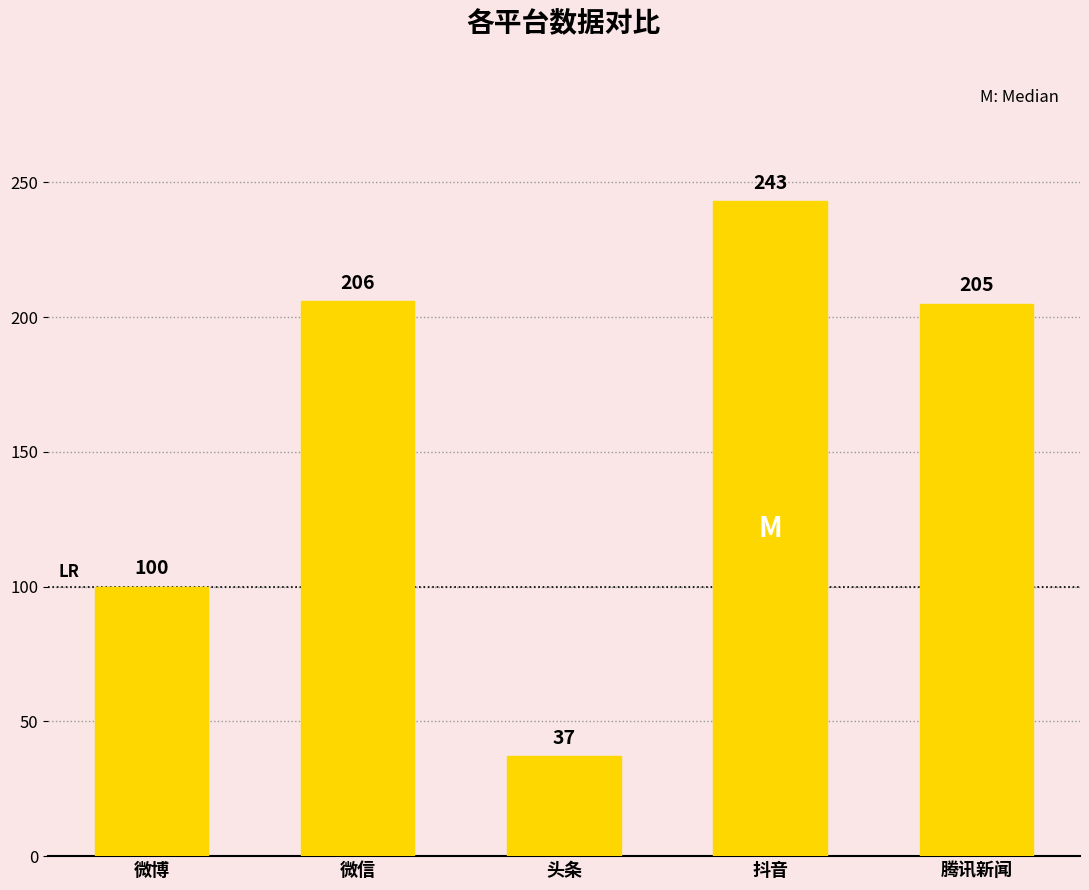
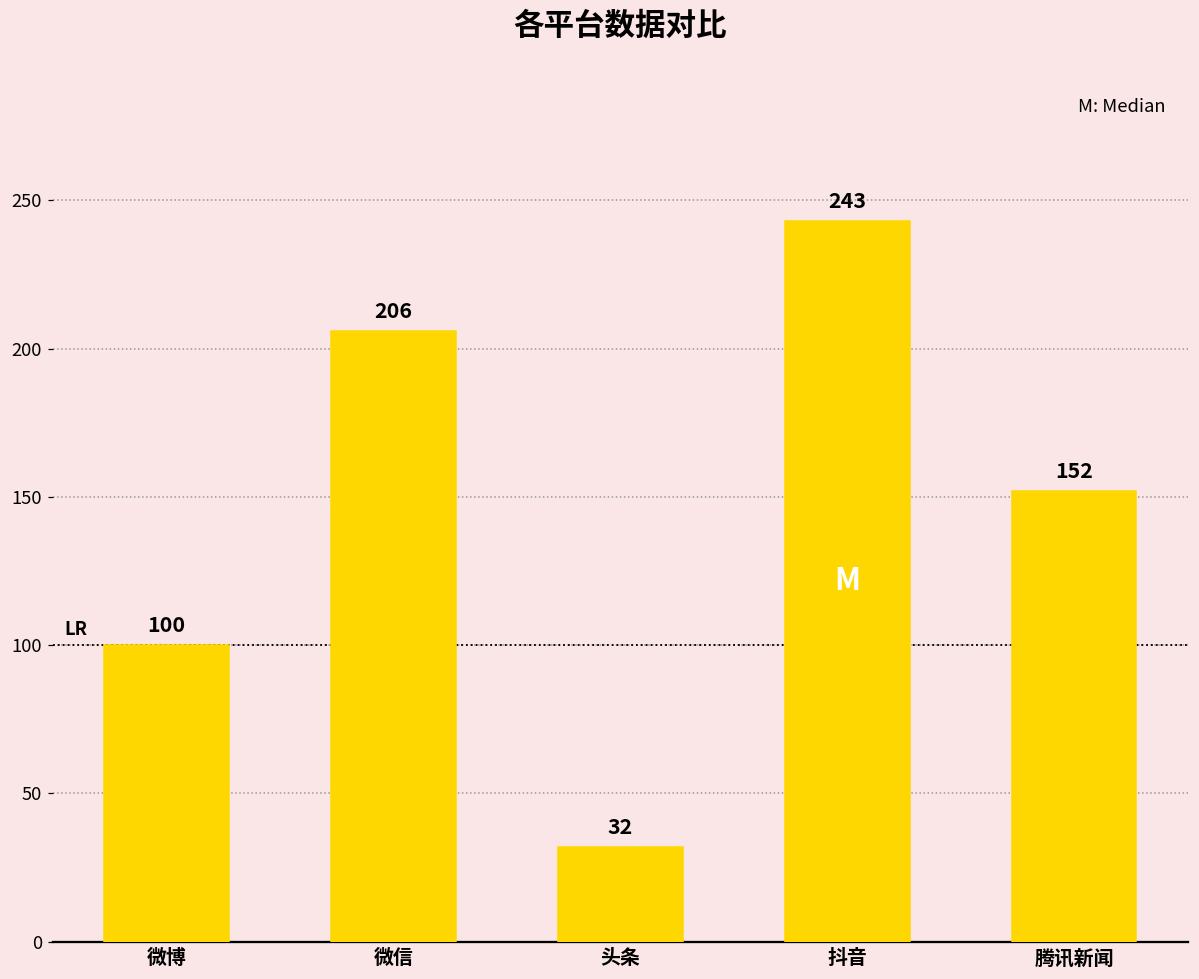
  {
    "微博": 100,
    "微信": 206,
-   "头条": 37,
+   "头条": 32,
    "抖音": 243,
-   "腾讯新闻": 205
+   "腾讯新闻": 152
  }
